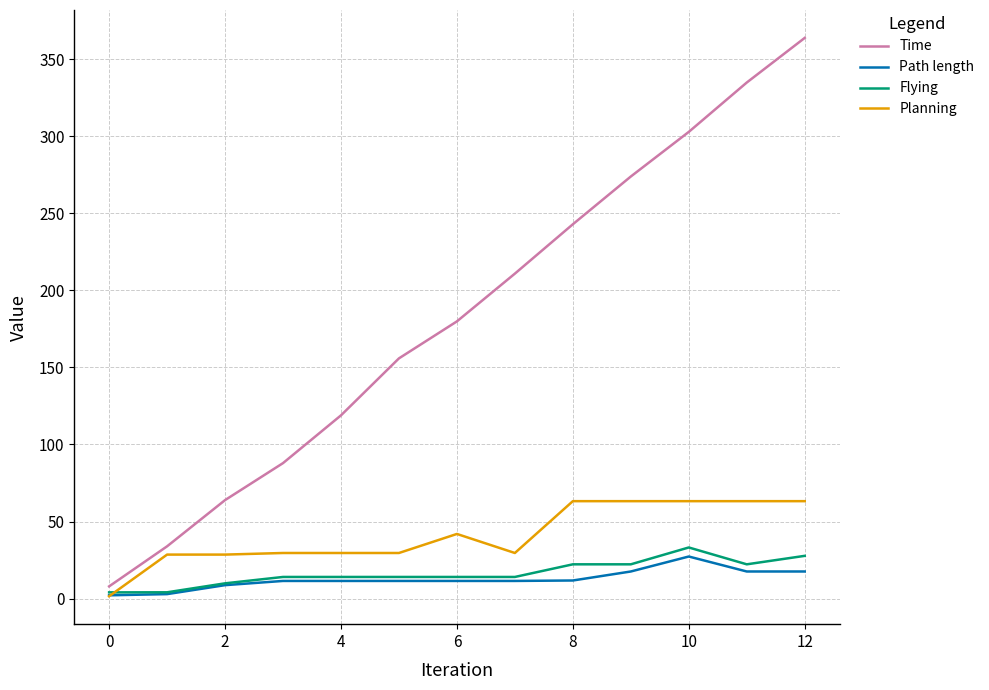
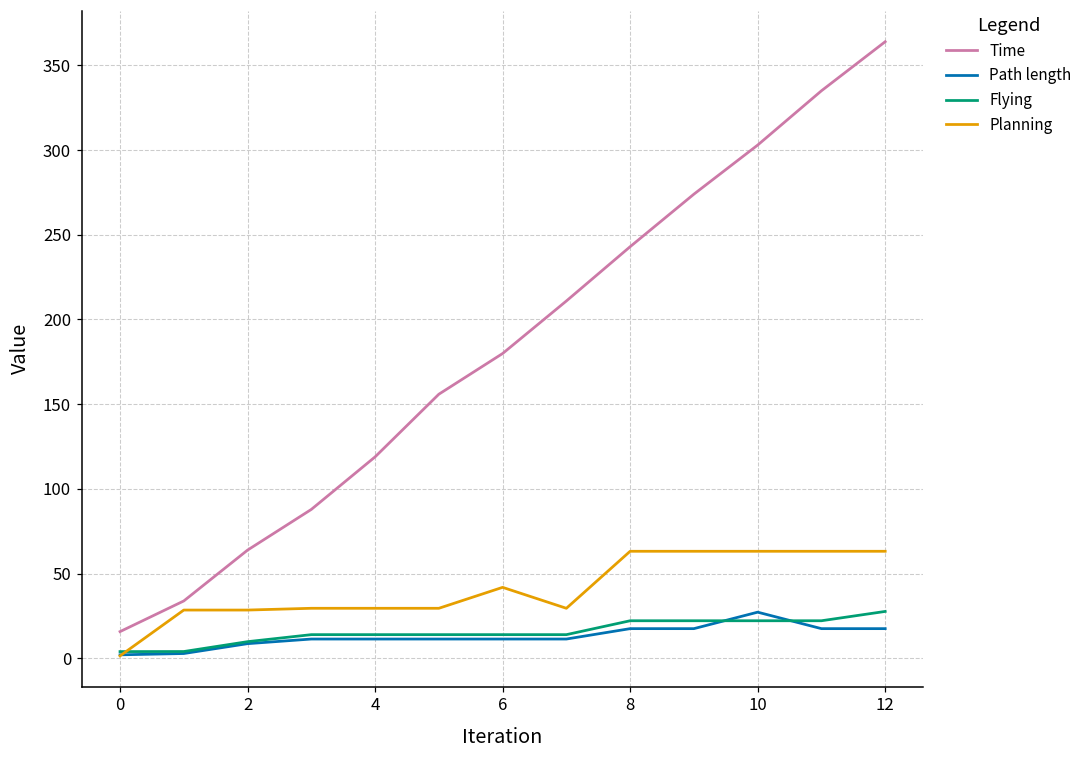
  {
    "Time": {
-     "0": 8,
+     "0": 16,
      "2": 64,
      "4": 119,
      "6": 180,
      "8": 243,
      "10": 303,
      "12": 364
    },
    "Path length": {
      "4": 11,
      "6": 11,
-     "8": 12,
+     "8": 18,
      "10": 27,
      "12": 18
    },
    "Flying": {
      "0": 4,
      "4": 14,
      "6": 14,
      "8": 22,
-     "10": 33,
+     "10": 22,
      "12": 28
    },
    "Planning": {
      "2": 29,
      "4": 30,
      "6": 42,
      "8": 63,
      "10": 63,
      "12": 63
    }
  }
